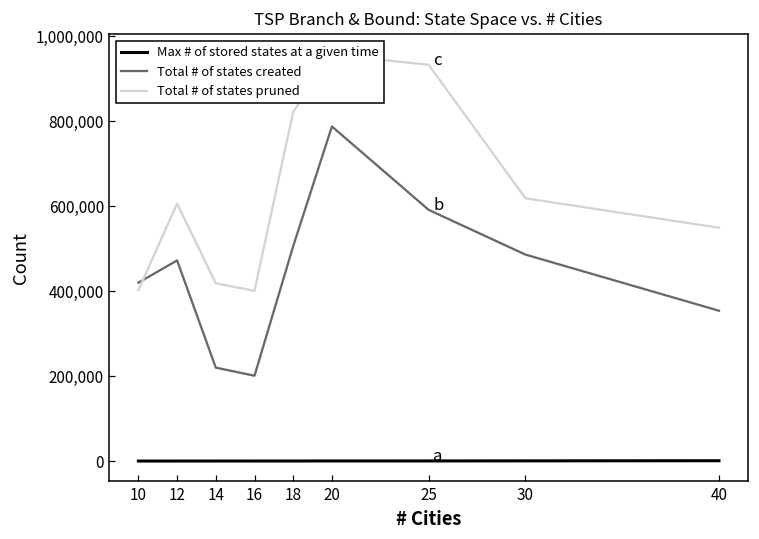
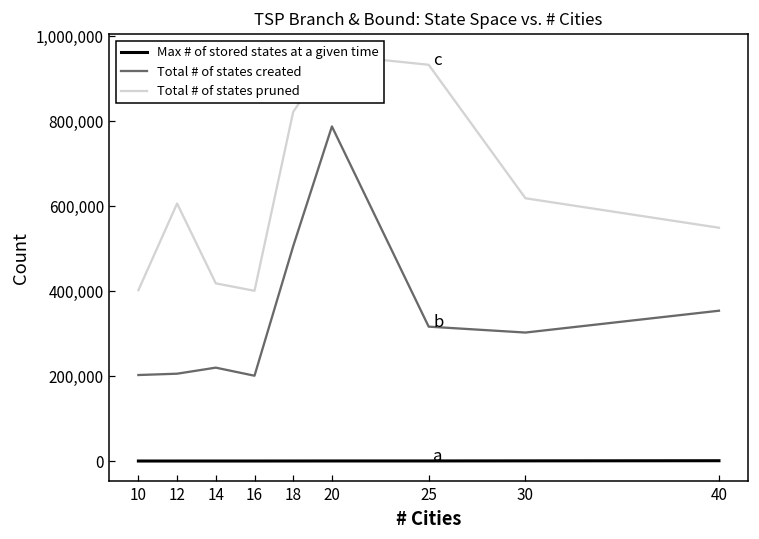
  {
    "Max # of stored states at a given time": {
      "10": "0",
      "12": "0",
      "14": "0",
      "16": "0",
      "18": "0",
      "20": "0",
      "25": "0",
      "30": "0",
      "40": "0"
    },
    "Total # of states created": {
-     "10": "420,000",
-     "12": "470,000",
+     "10": "200,000",
+     "12": "210,000",
      "14": "220,000",
      "16": "200,000",
      "18": "510,000",
      "20": "790,000",
-     "25": "590,000",
-     "30": "490,000",
+     "25": "320,000",
+     "30": "300,000",
      "40": "350,000"
    },
    "Total # of states pruned": {
      "10": "400,000",
      "12": "610,000",
      "14": "420,000",
      "16": "400,000",
      "18": "820,000",
      "25": "930,000",
      "30": "620,000",
      "40": "550,000"
    }
  }
